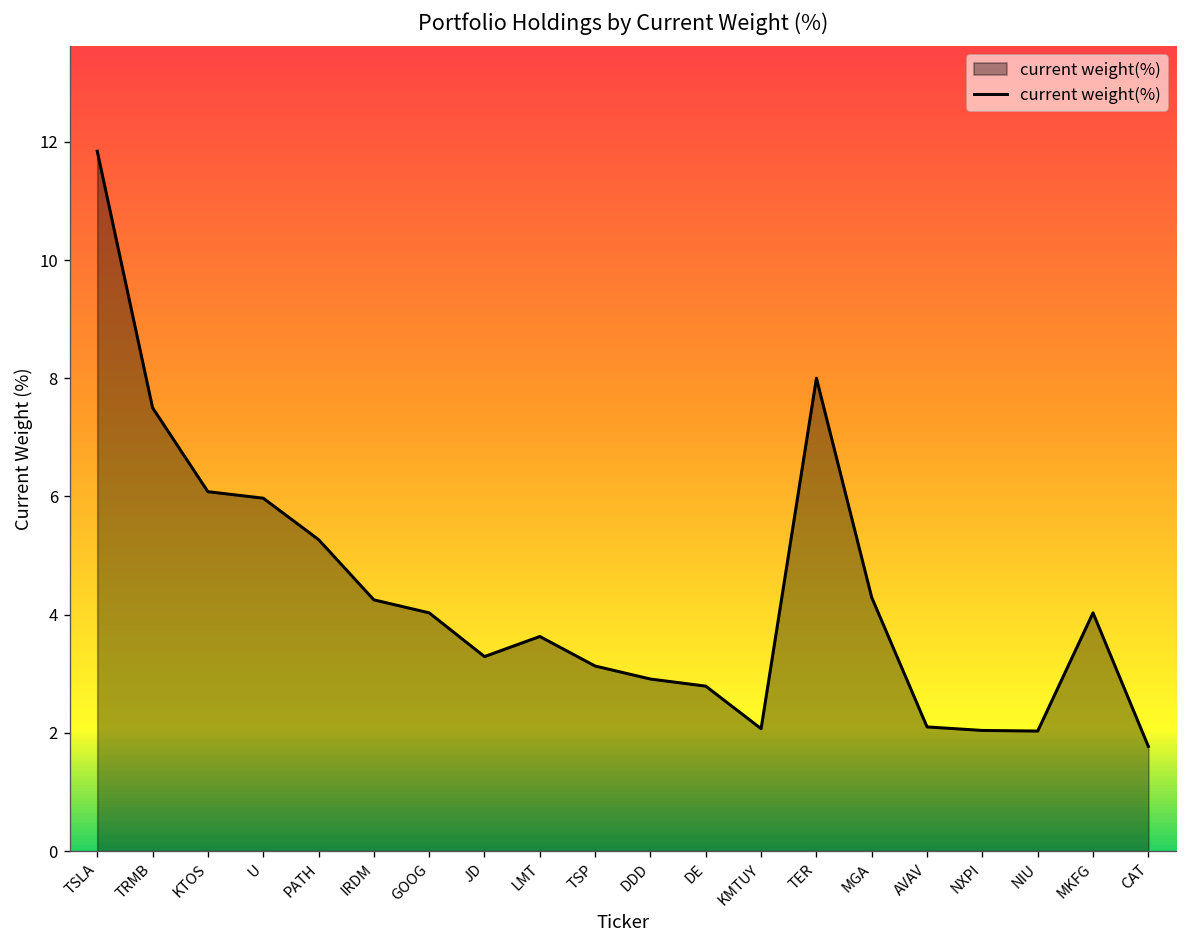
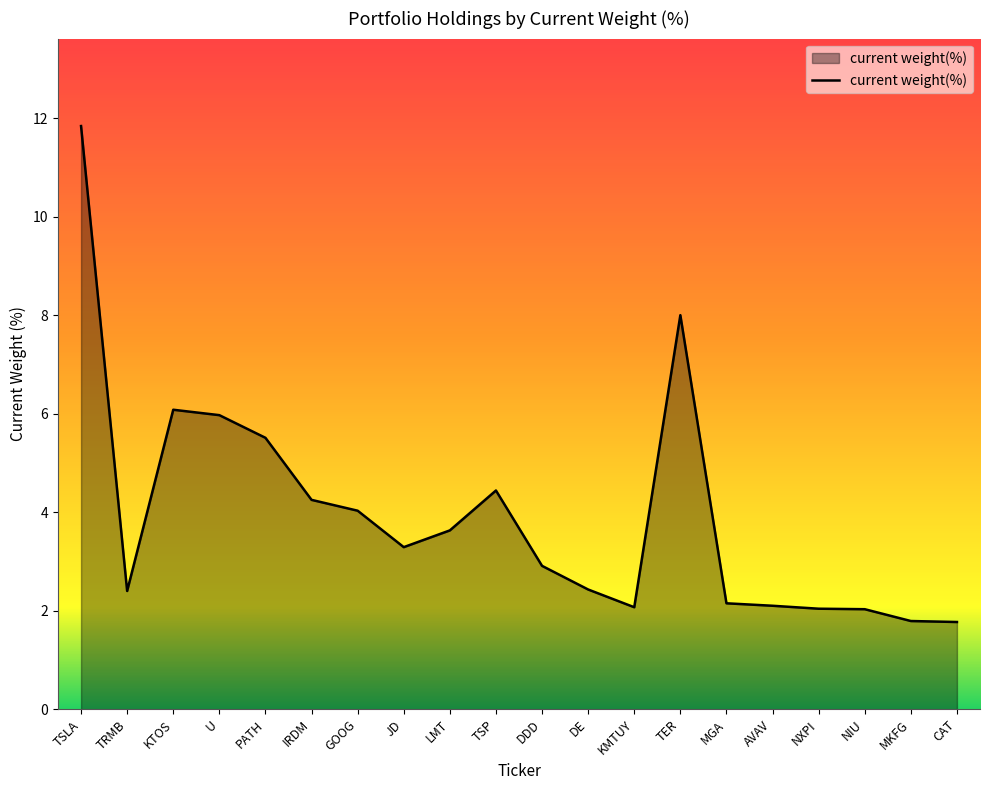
  {
    "TSLA": 11.8,
-   "TRMB": 7.5,
+   "TRMB": 2.4,
    "KTOS": 6.1,
    "U": 6.0,
-   "PATH": 5.3,
+   "PATH": 5.5,
    "IRDM": 4.3,
    "GOOG": 4.0,
    "JD": 3.3,
    "LMT": 3.6,
-   "TSP": 3.1,
+   "TSP": 4.4,
    "DDD": 2.9,
-   "DE": 2.8,
+   "DE": 2.4,
    "KMTUY": 2.1,
    "TER": 8.0,
-   "MGA": 4.3,
+   "MGA": 2.2,
    "AVAV": 2.1,
    "NXPI": 2.0,
    "NIU": 2.0,
-   "MKFG": 4.0,
+   "MKFG": 1.8,
    "CAT": 1.8
  }
